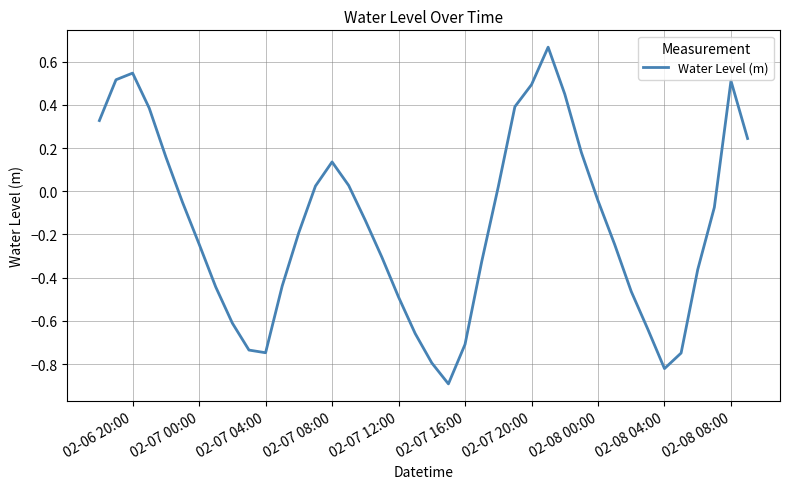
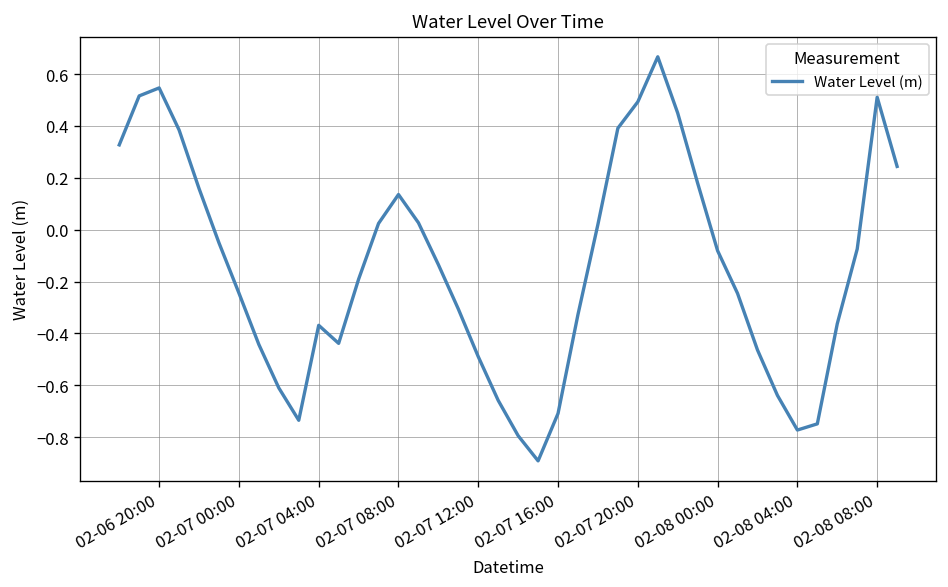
  {
    "02-06 20:00": 0.55,
    "02-07 00:00": -0.24,
-   "02-07 04:00": -0.75,
+   "02-07 04:00": -0.37,
    "02-07 08:00": 0.14,
    "02-07 12:00": -0.49,
    "02-07 16:00": -0.71,
    "02-07 20:00": 0.49,
-   "02-08 00:00": -0.04,
-   "02-08 04:00": -0.82,
+   "02-08 00:00": -0.08,
+   "02-08 04:00": -0.77,
    "02-08 08:00": 0.51
  }
